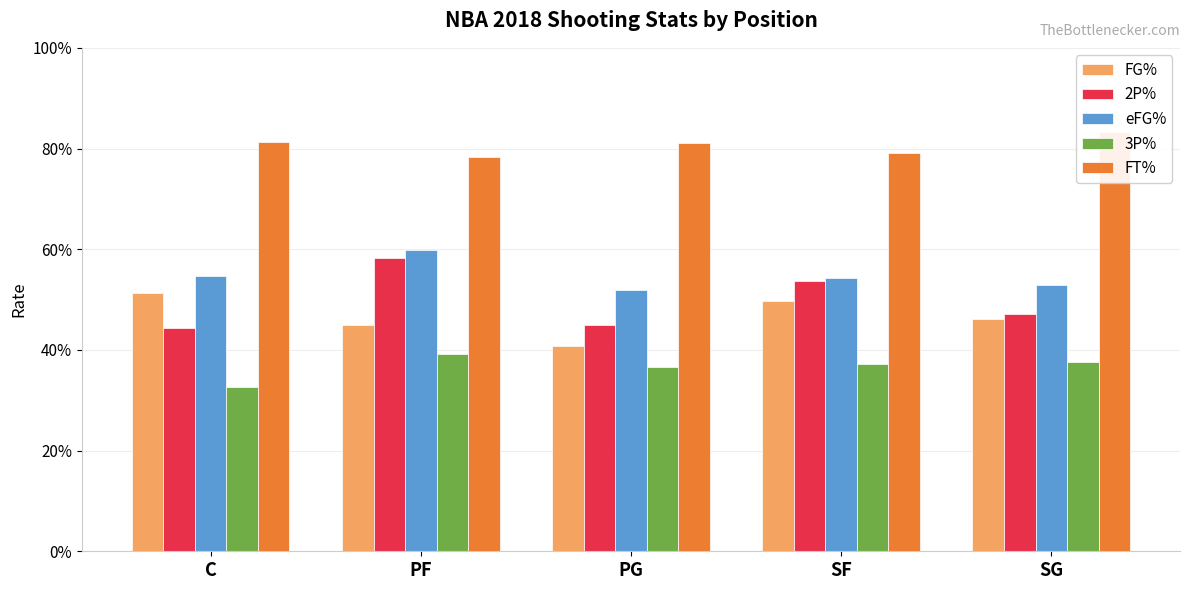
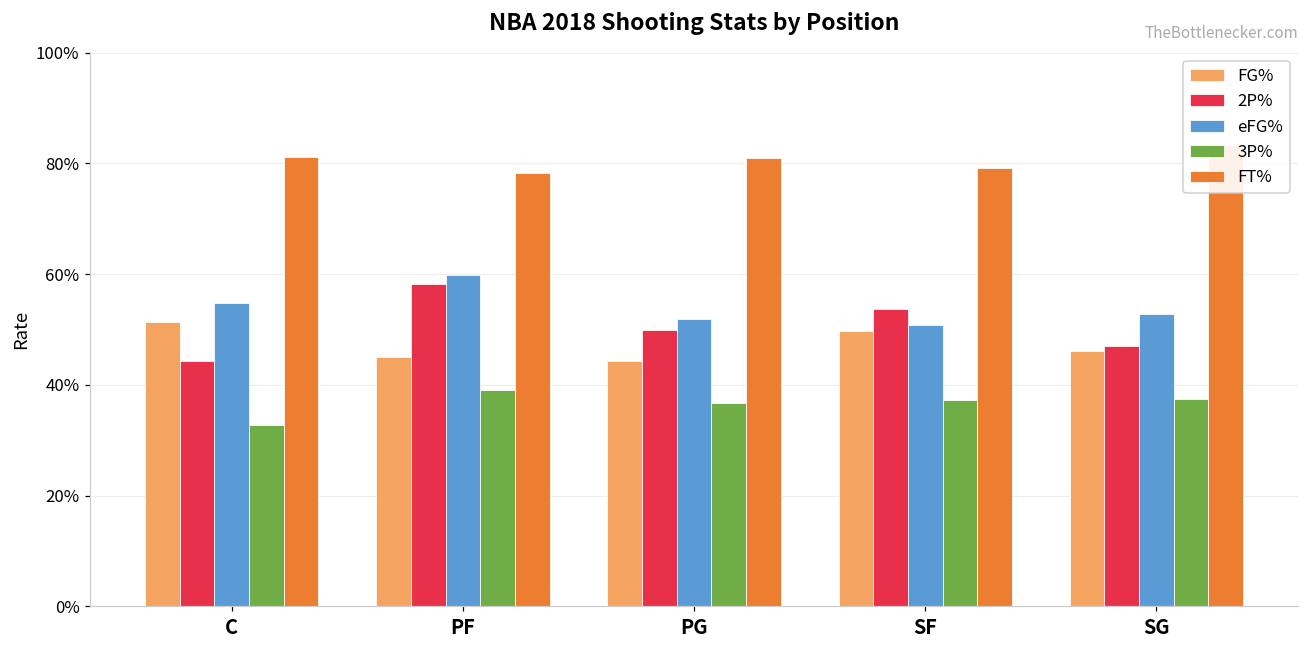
  {
    "FG%": {
      "C": "51%",
      "PF": "45%",
-     "PG": "41%",
+     "PG": "44%",
      "SF": "50%",
      "SG": "46%"
    },
    "2P%": {
      "C": "44%",
      "PF": "58%",
-     "PG": "45%",
+     "PG": "50%",
      "SF": "54%",
      "SG": "47%"
    },
    "eFG%": {
      "C": "55%",
      "PF": "60%",
      "PG": "52%",
-     "SF": "54%",
+     "SF": "51%",
      "SG": "53%"
    },
    "3P%": {
      "C": "33%",
      "PF": "39%",
      "PG": "37%",
      "SF": "37%",
      "SG": "38%"
    },
    "FT%": {
      "C": "81%",
      "PF": "78%",
      "PG": "81%",
      "SF": "79%"
    }
  }
